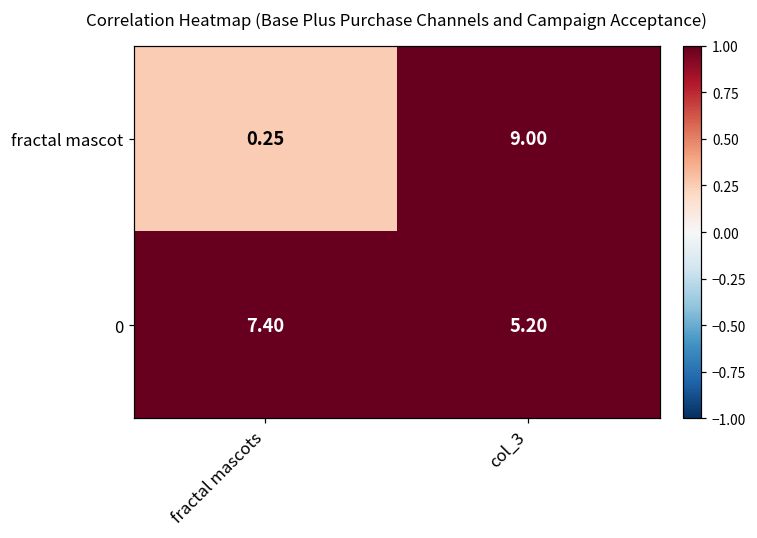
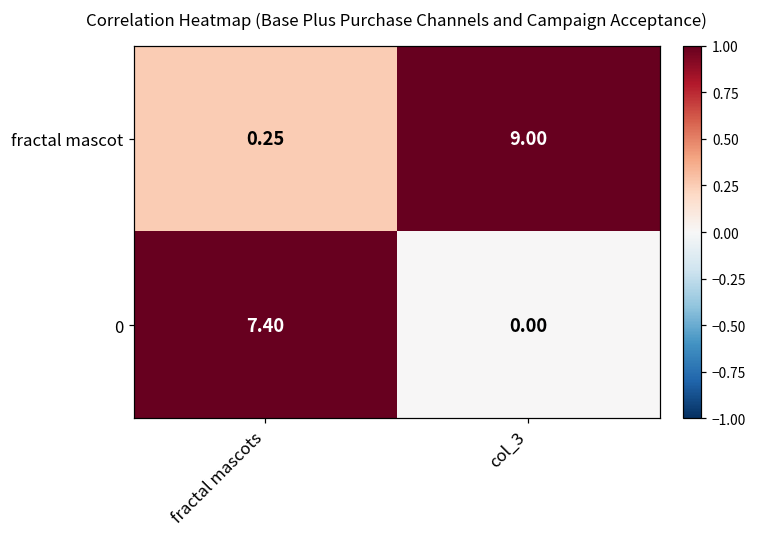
  {
    "fractal mascot": {
      "fractal mascots": 0.25,
      "col_3": 9.00
    },
    "0": {
      "fractal mascots": 7.40,
-     "col_3": 5.20
+     "col_3": 0.00
    }
  }
